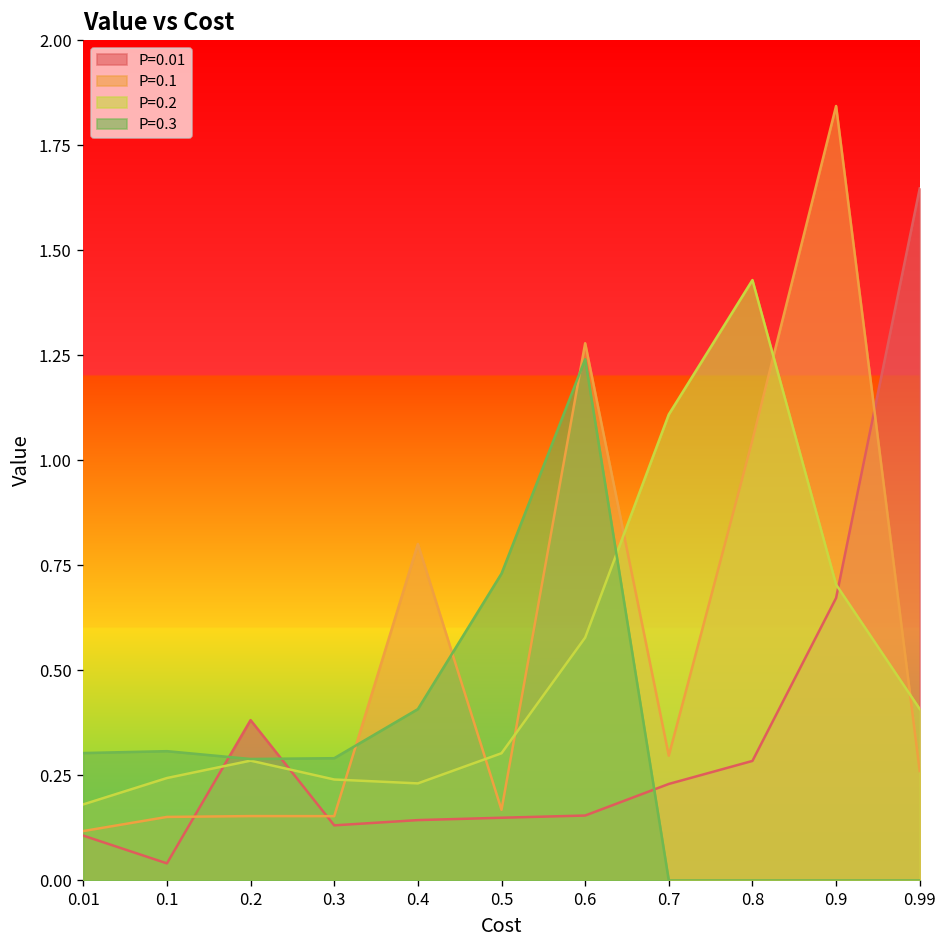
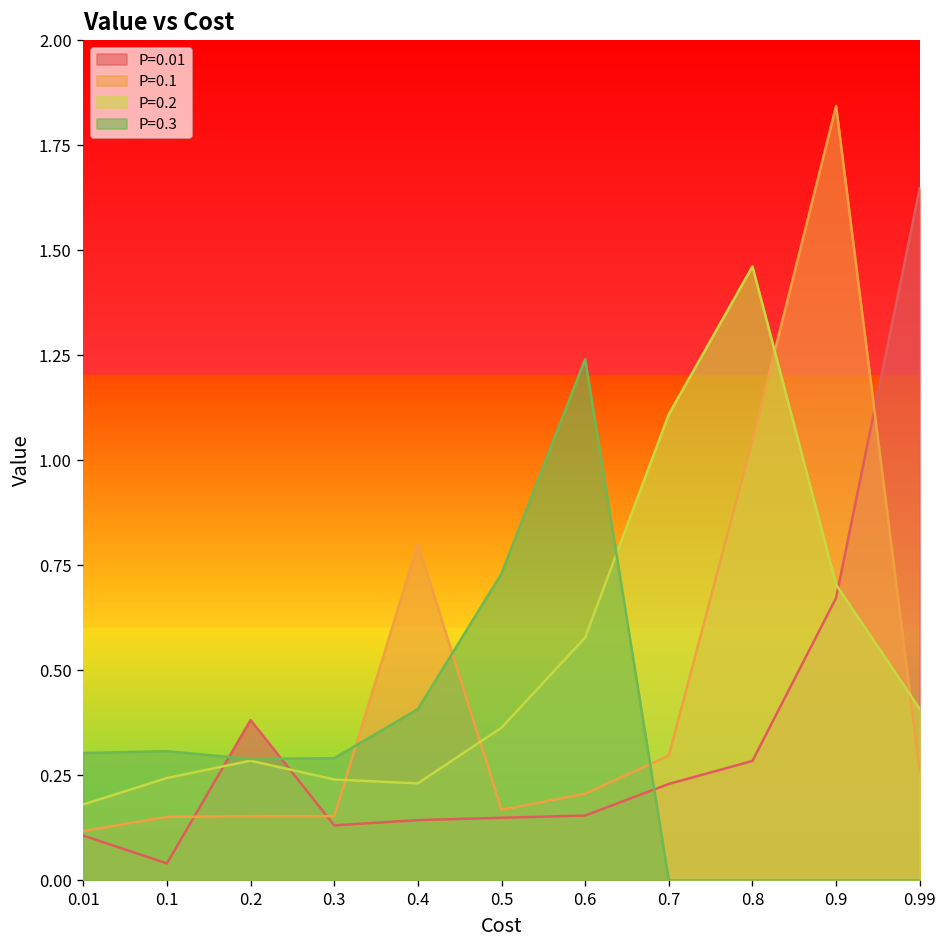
  {
    "P=0.01": {
      "0.01": 0.11,
      "0.1": 0.04,
      "0.2": 0.38,
      "0.3": 0.13,
      "0.4": 0.14,
      "0.5": 0.15,
      "0.6": 0.15,
      "0.7": 0.23,
      "0.8": 0.28,
      "0.9": 0.67,
      "0.99": 1.65
    },
    "P=0.1": {
      "0.01": 0.12,
      "0.1": 0.15,
      "0.2": 0.15,
      "0.3": 0.15,
      "0.4": 0.80,
      "0.5": 0.17,
-     "0.6": 1.28,
+     "0.6": 0.21,
      "0.7": 0.30,
      "0.8": 1.05,
      "0.9": 1.84,
      "0.99": 0.26
    },
    "P=0.2": {
      "0.01": 0.18,
      "0.1": 0.24,
      "0.3": 0.24,
      "0.4": 0.23,
-     "0.5": 0.30,
+     "0.5": 0.36,
      "0.6": 0.58,
      "0.7": 1.11,
-     "0.8": 1.43,
+     "0.8": 1.46,
      "0.9": 0.70,
      "0.99": 0.41
    },
    "P=0.3": {
      "0.01": 0.30,
      "0.1": 0.31,
      "0.3": 0.29,
      "0.4": 0.41,
      "0.5": 0.73,
      "0.6": 1.24,
      "0.7": 0.00,
      "0.8": 0.00,
      "0.9": 0.00,
      "0.99": 0.00
    }
  }
